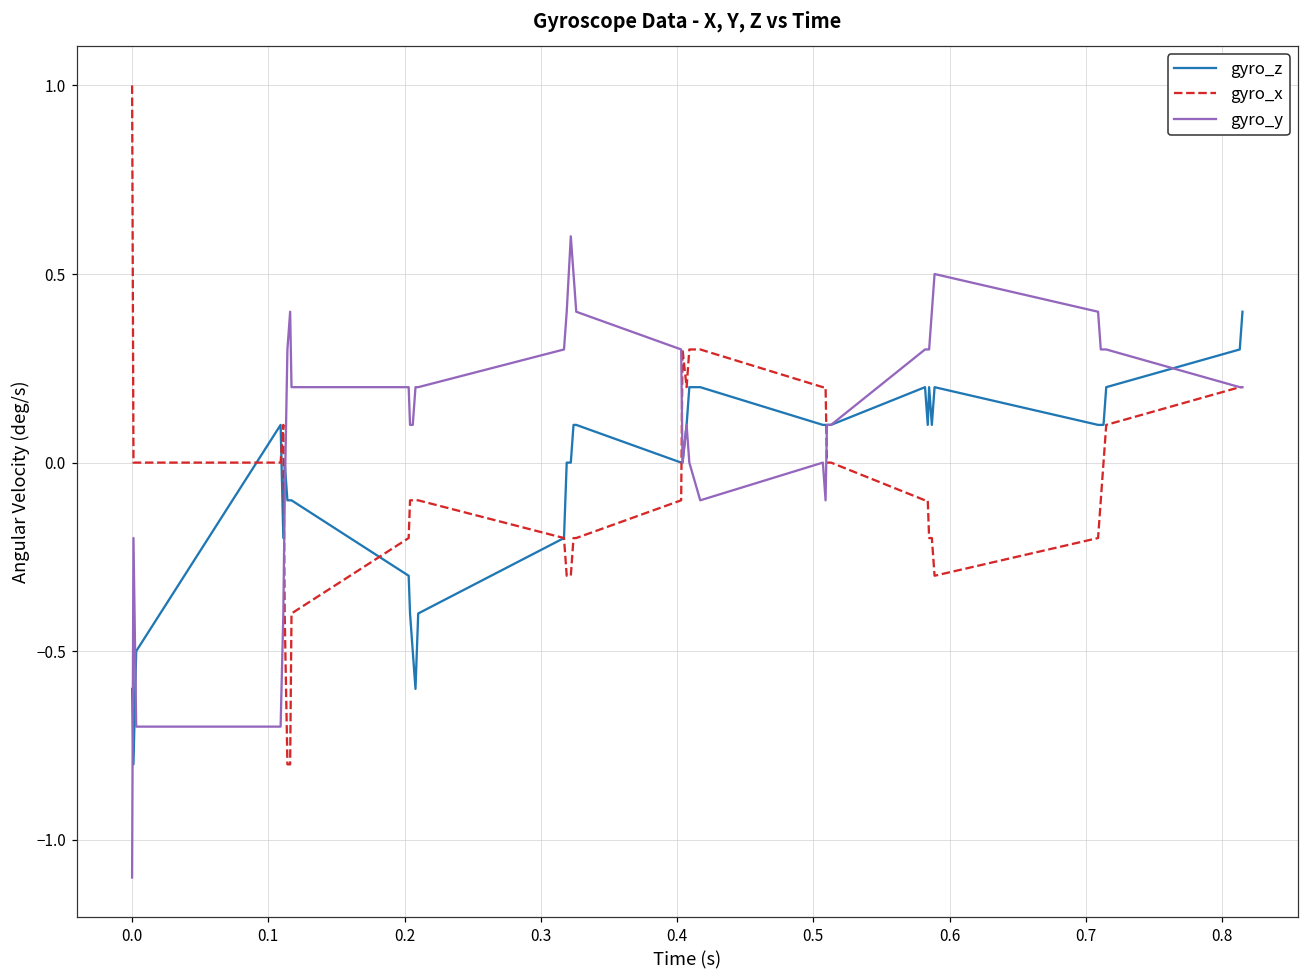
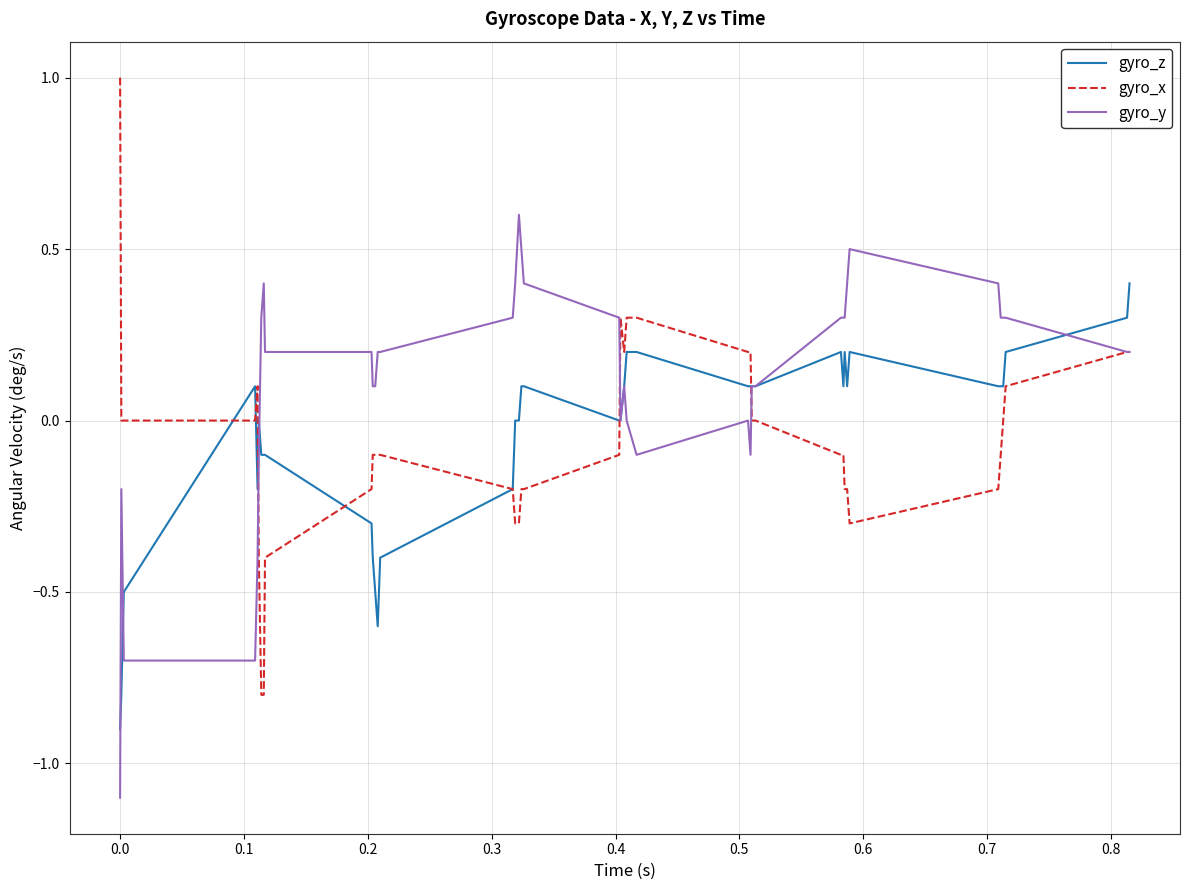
  {
    "gyro_z": {
-     "0.0": -0.6
+     "0.0": -0.9
    },
    "gyro_x": {
      "0.0": 1.0
    },
    "gyro_y": {
      "0.0": -1.1
    }
  }
